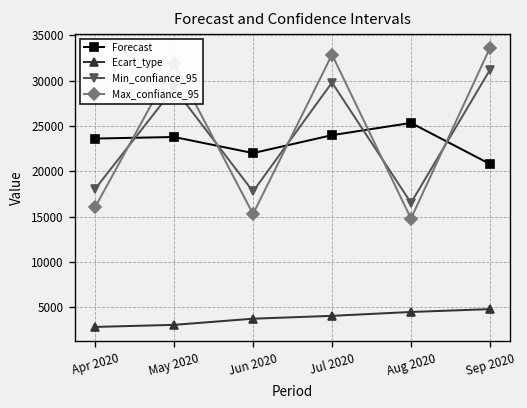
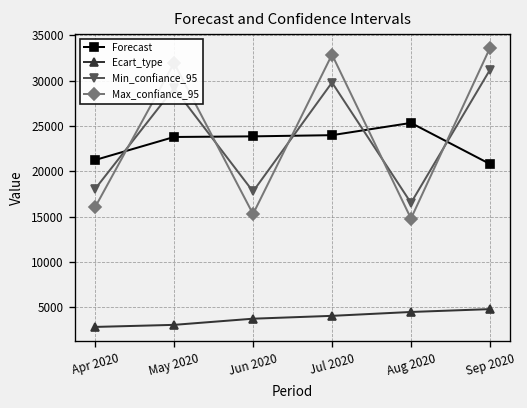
  {
    "Forecast": {
-     "Apr 2020": 24000,
+     "Apr 2020": 21000,
      "May 2020": 24000,
-     "Jun 2020": 22000,
+     "Jun 2020": 24000,
      "Jul 2020": 24000,
      "Aug 2020": 25000,
      "Sep 2020": 21000
    }
  }
